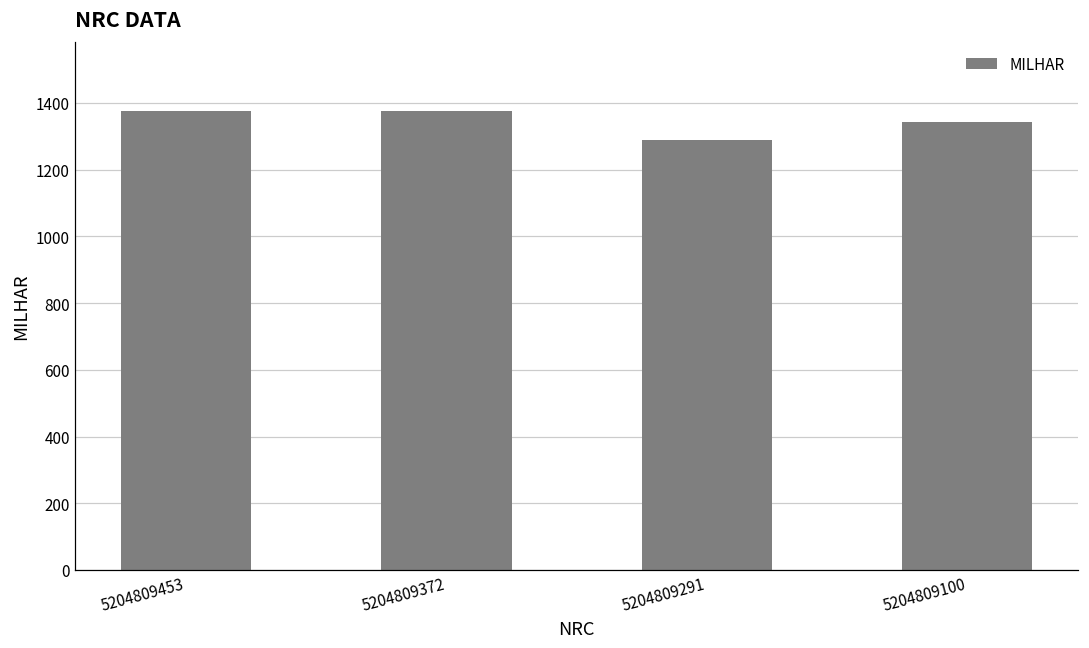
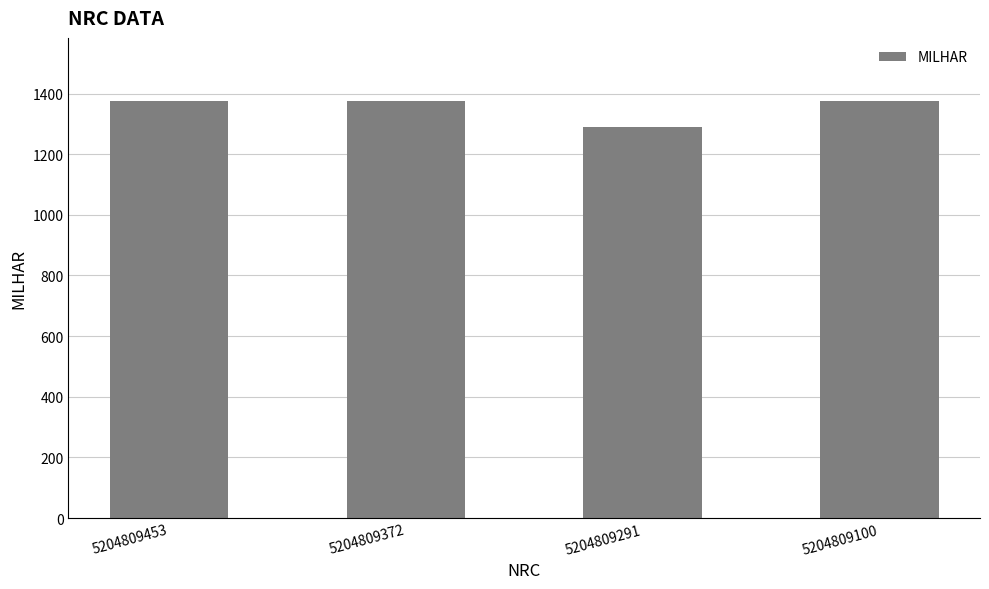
  {
    "5204809453": 1380,
    "5204809372": 1380,
    "5204809291": 1290,
-   "5204809100": 1340
+   "5204809100": 1370
  }
